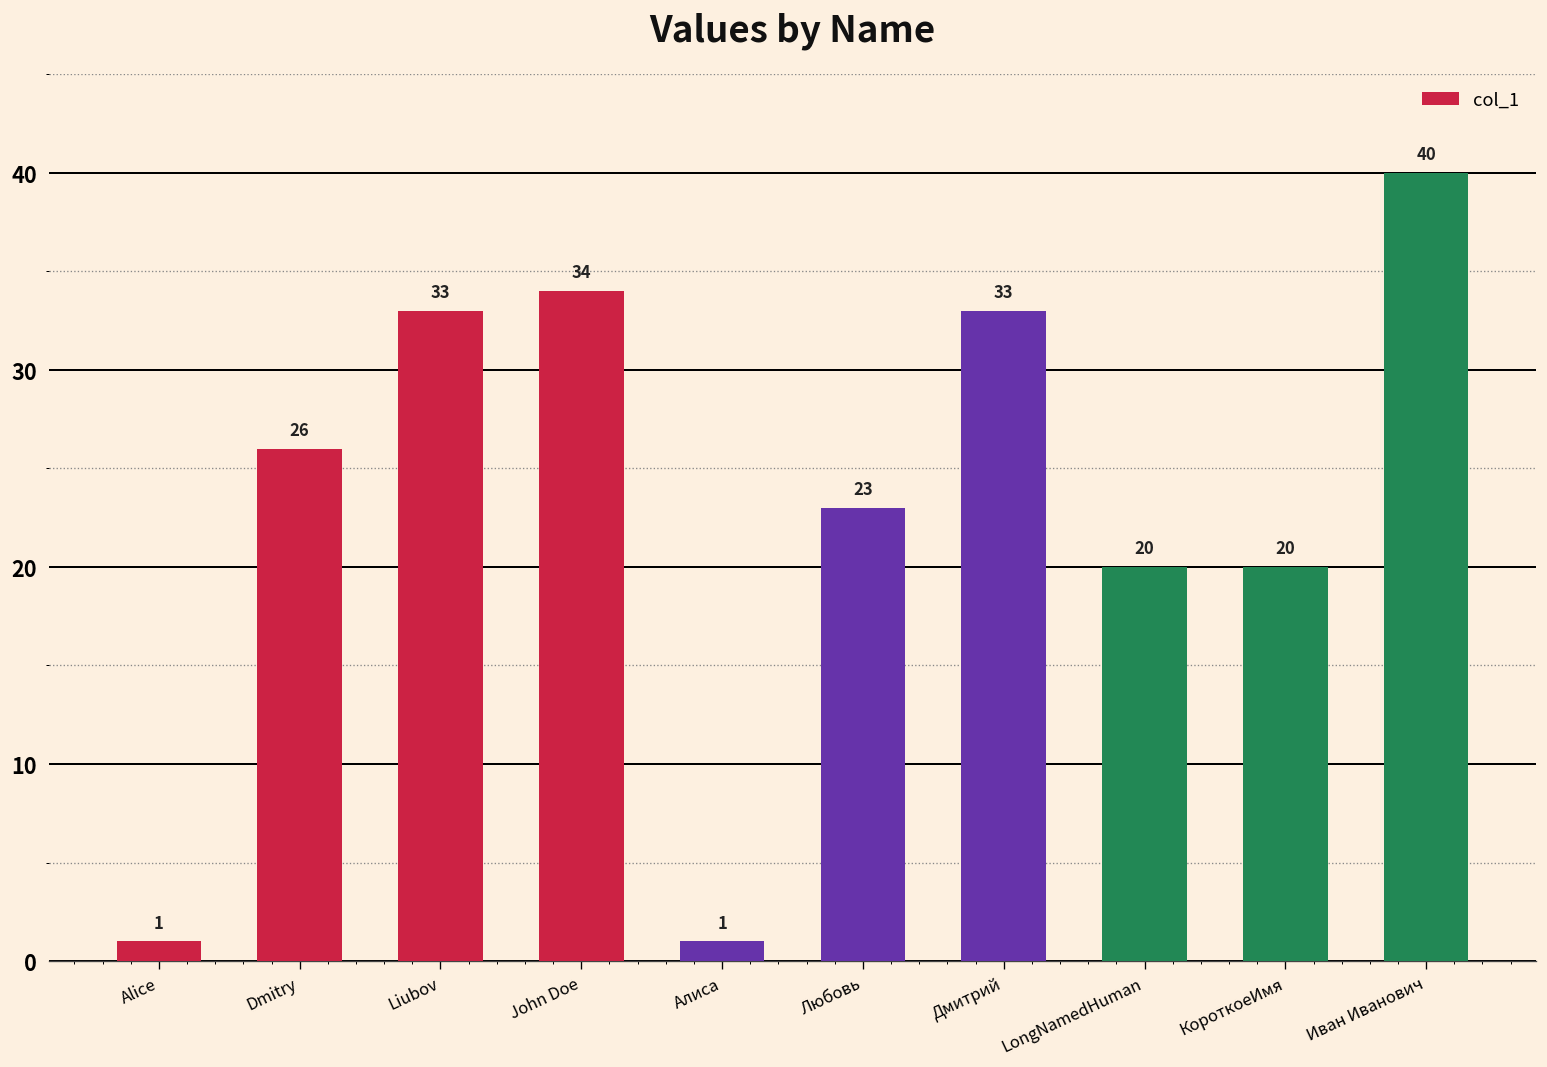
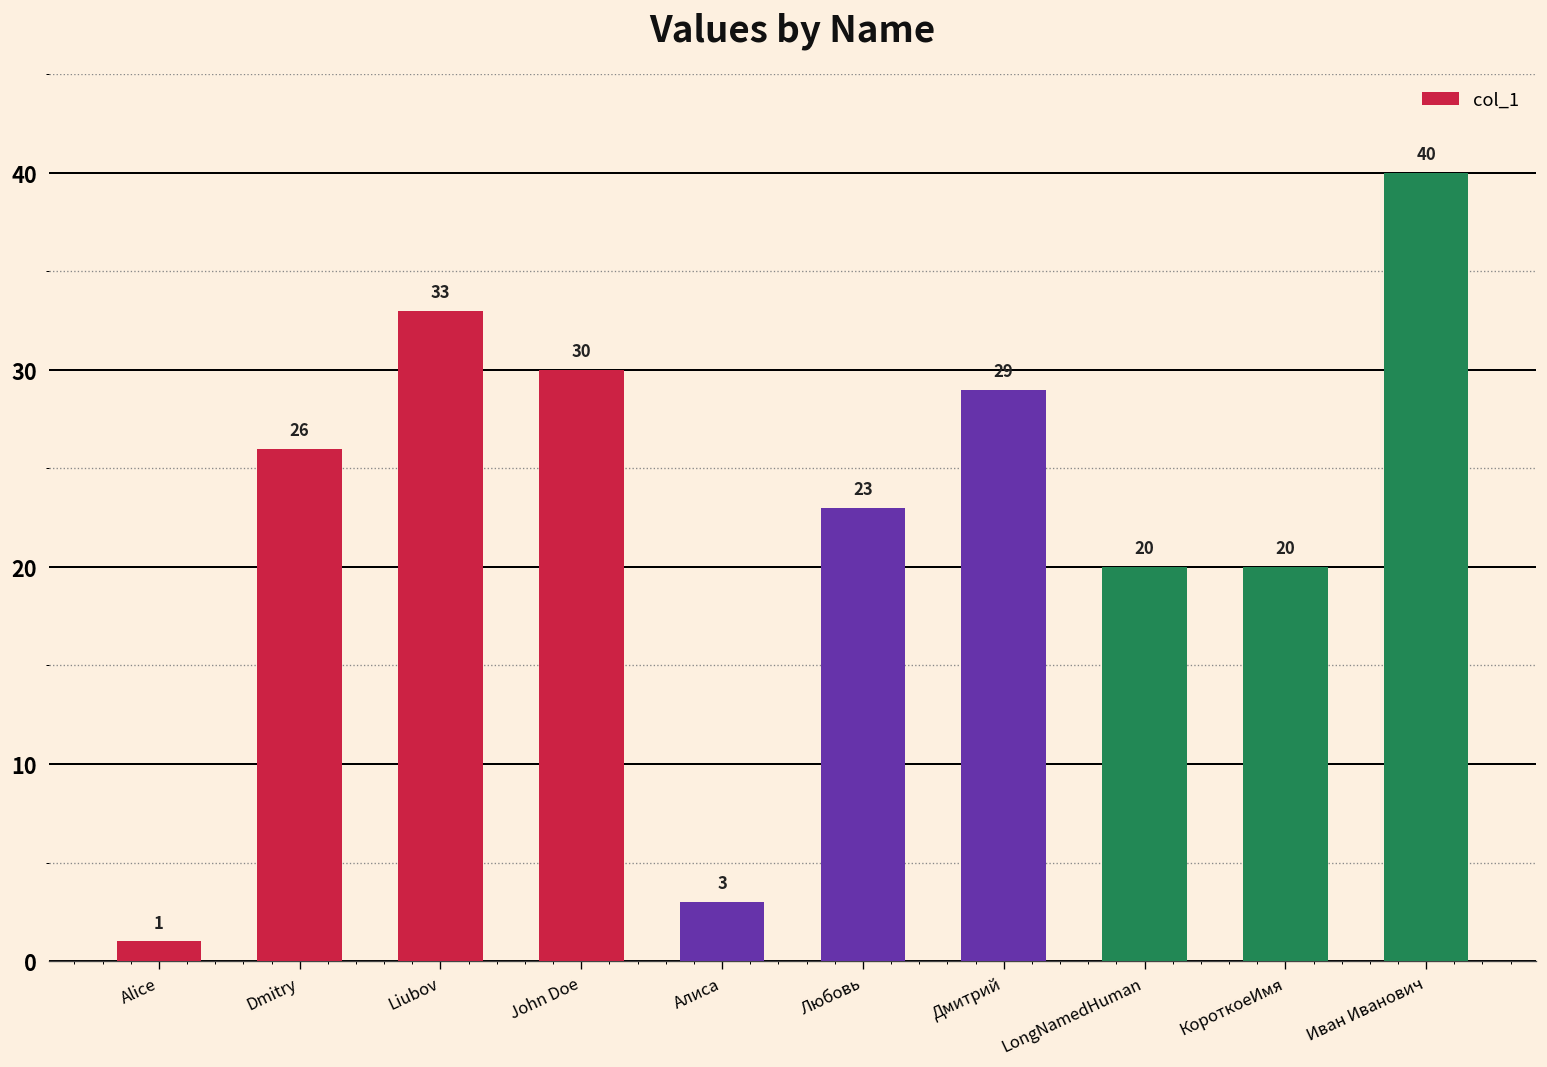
  {
    "Alice": 1,
    "Dmitry": 26,
    "Liubov": 33,
-   "John Doe": 34,
-   "Алиса": 1,
+   "John Doe": 30,
+   "Алиса": 3,
    "Любовь": 23,
-   "Дмитрий": 33,
+   "Дмитрий": 29,
    "LongNamedHuman": 20,
    "КороткоеИмя": 20,
    "Иван Иванович": 40
  }
